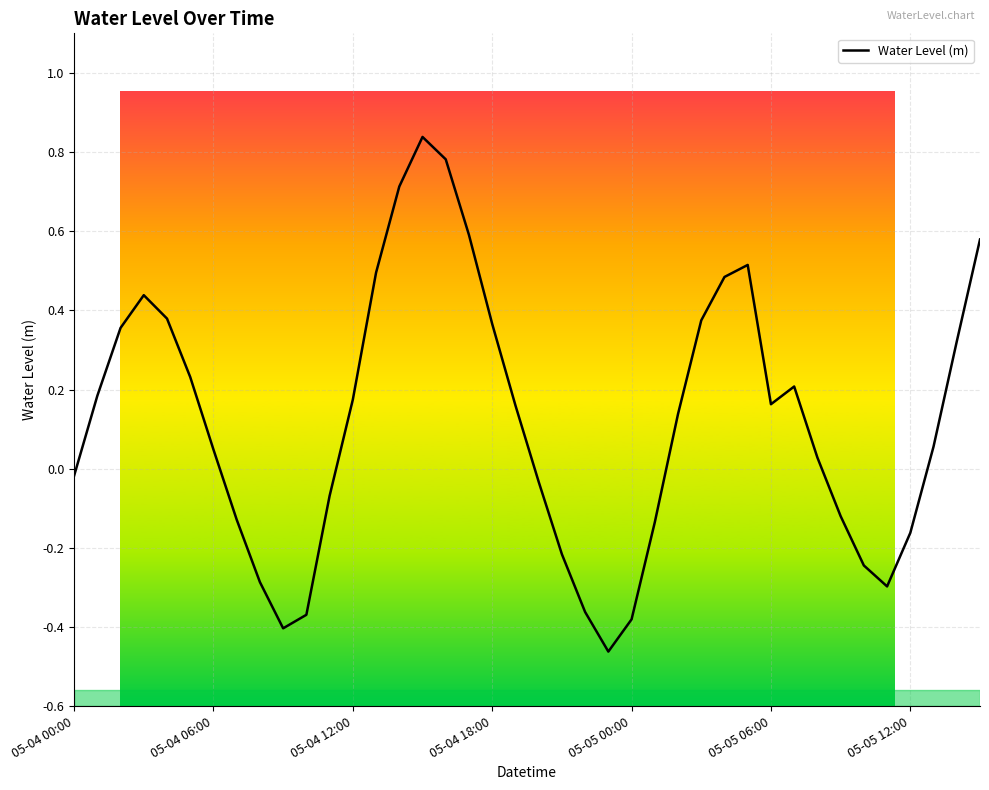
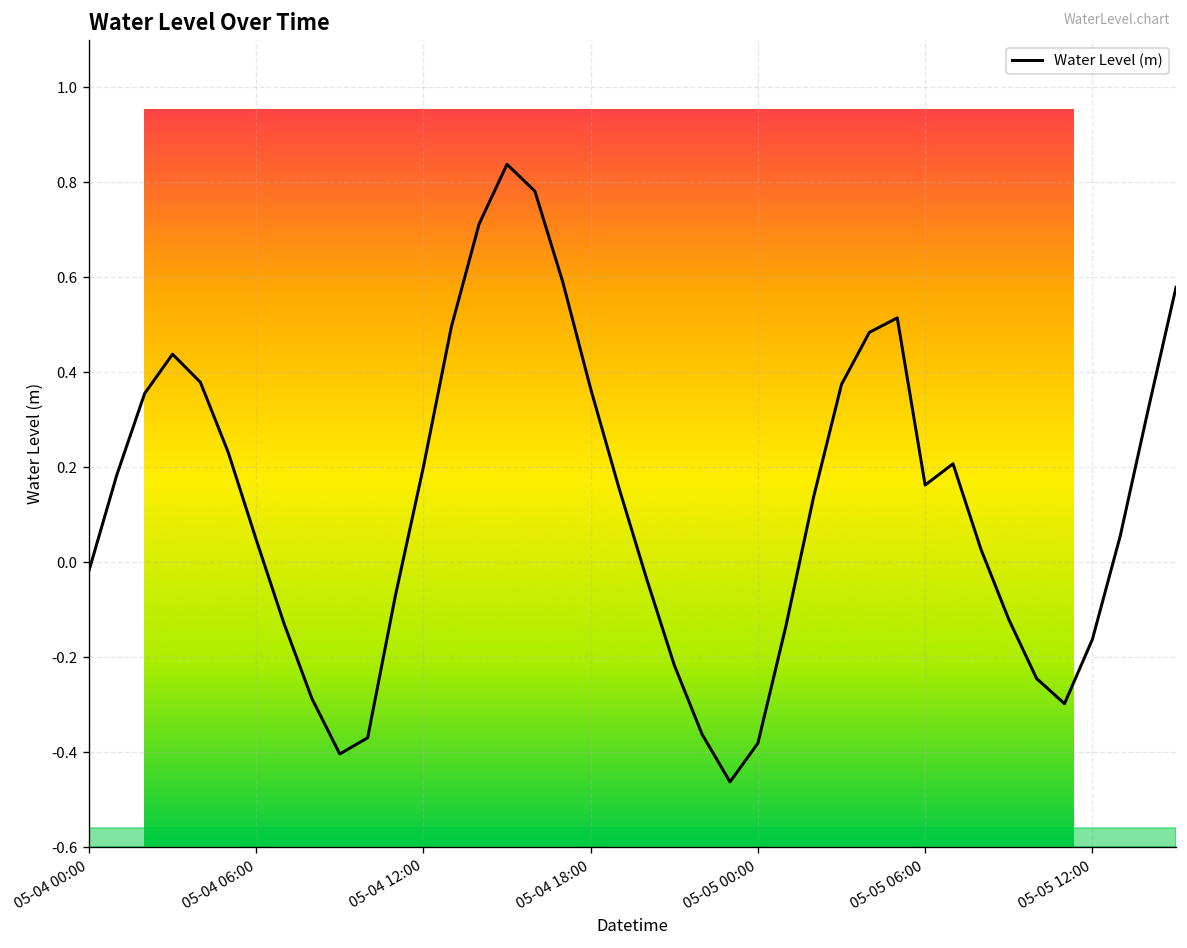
  {
    "05-04 00:00": -0.02,
    "05-04 06:00": 0.05,
-   "05-04 12:00": 0.17,
+   "05-04 12:00": 0.20,
    "05-04 18:00": 0.37,
    "05-05 00:00": -0.38,
    "05-05 06:00": 0.16,
    "05-05 12:00": -0.16
  }
